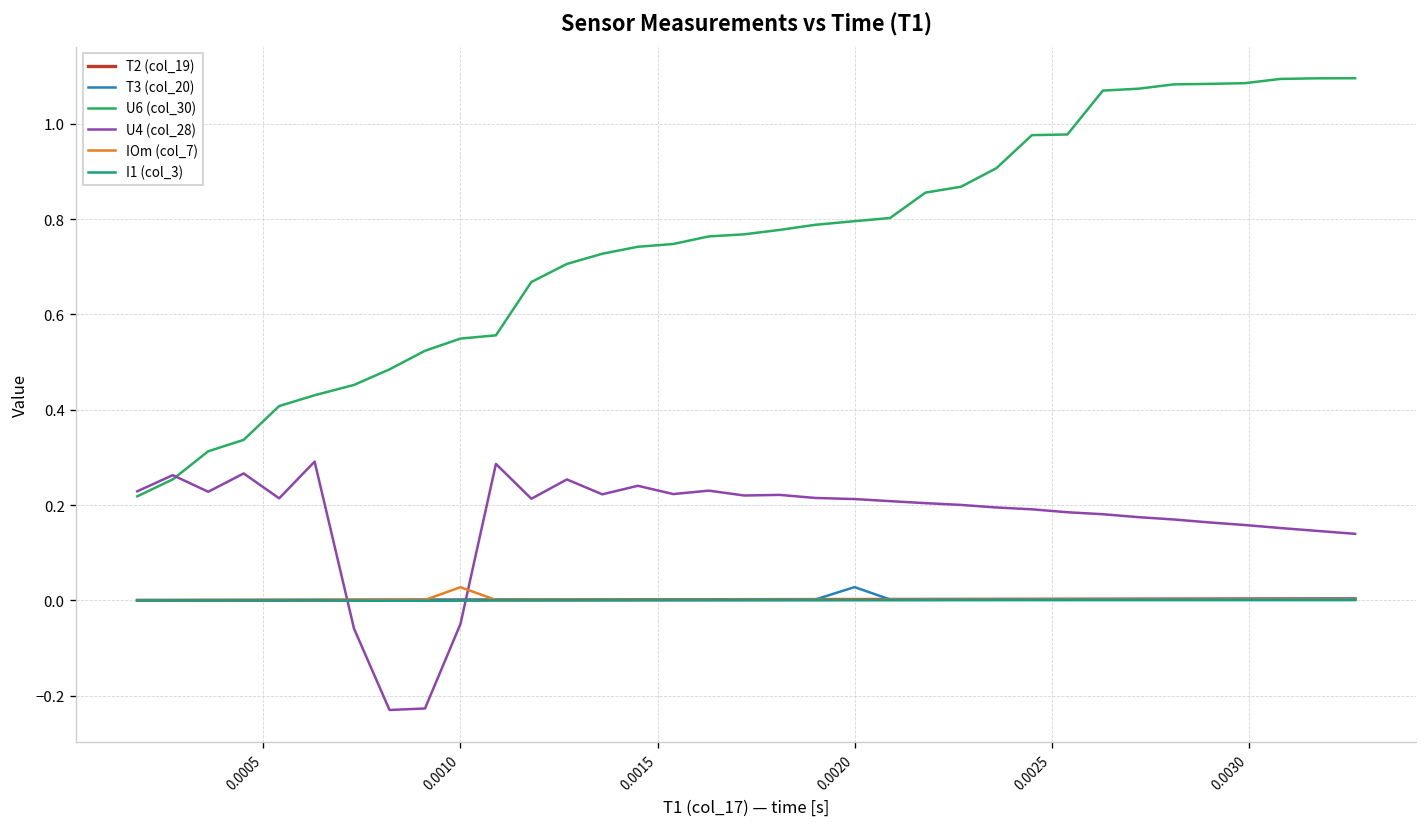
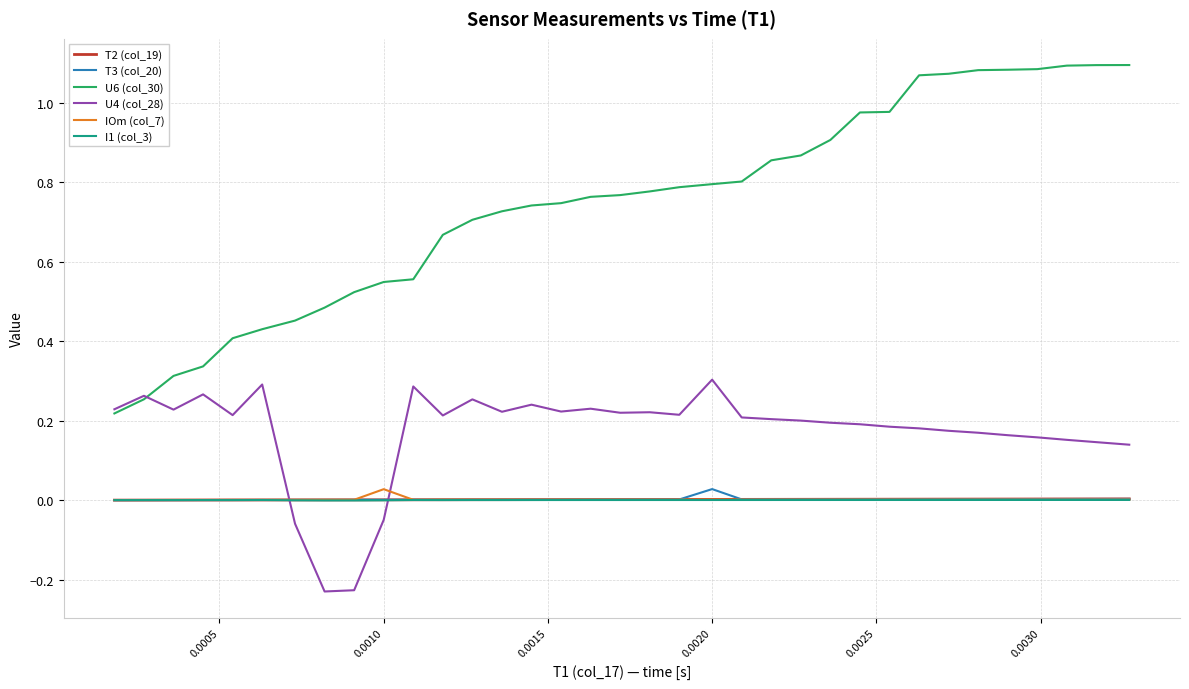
  {
    "T3 (col_20)": {
      "0.0020": 0.03
    },
    "U4 (col_28)": {
      "0.0010": -0.05,
-     "0.0020": 0.21
+     "0.0020": 0.30
    },
    "IOm (col_7)": {
      "0.0010": 0.03
    }
  }
